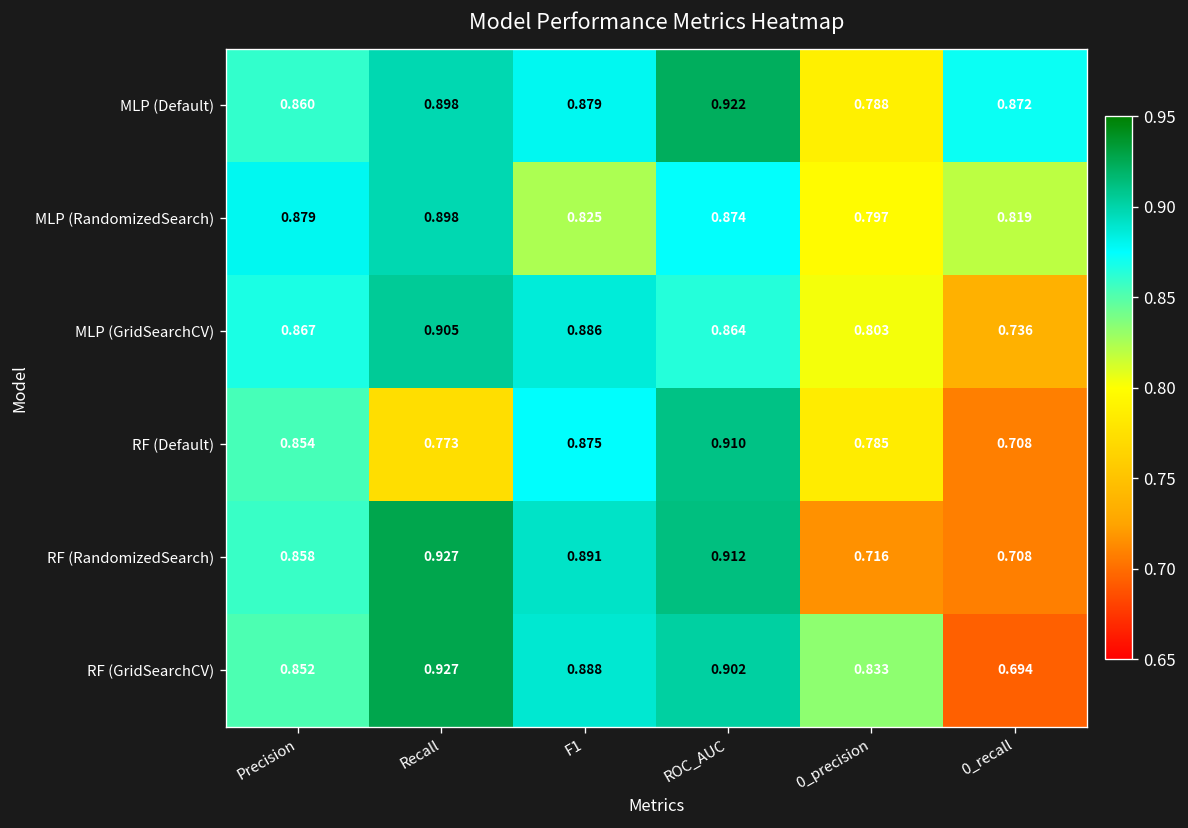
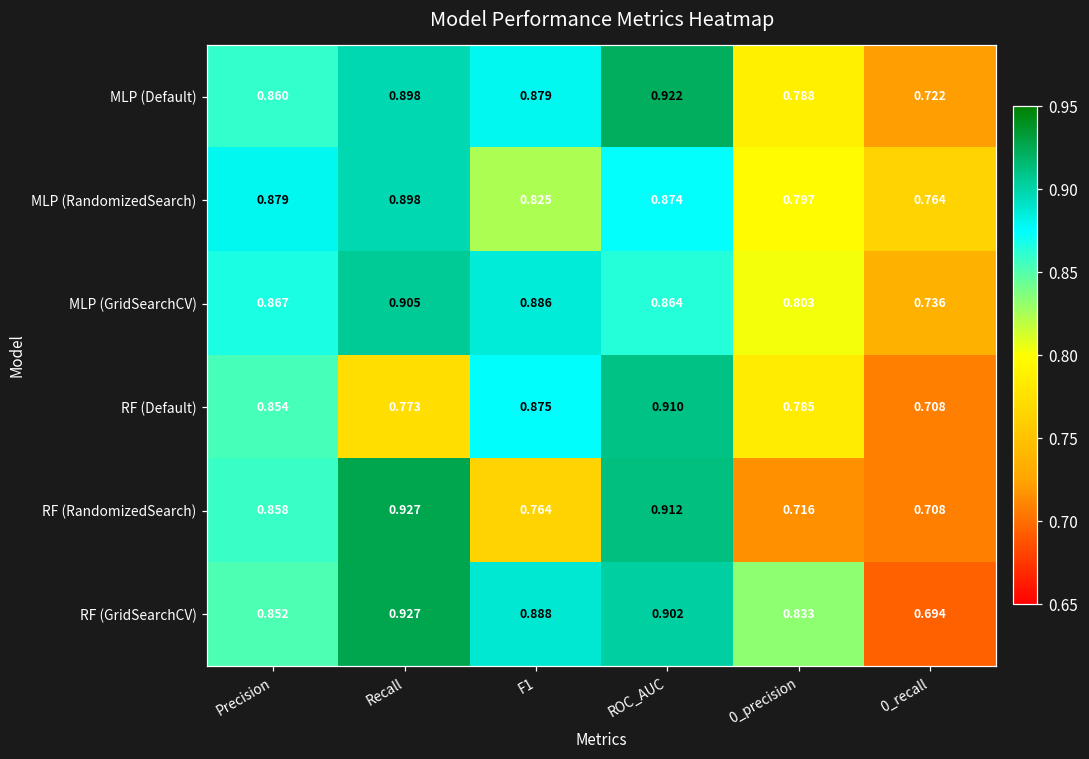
  {
    "MLP (Default)": {
-     "0_recall": 0.872
+     "0_recall": 0.722
    },
    "MLP (RandomizedSearch)": {
-     "0_recall": 0.819
+     "0_recall": 0.764
    },
    "RF (RandomizedSearch)": {
-     "F1": 0.891
+     "F1": 0.764
    }
  }
